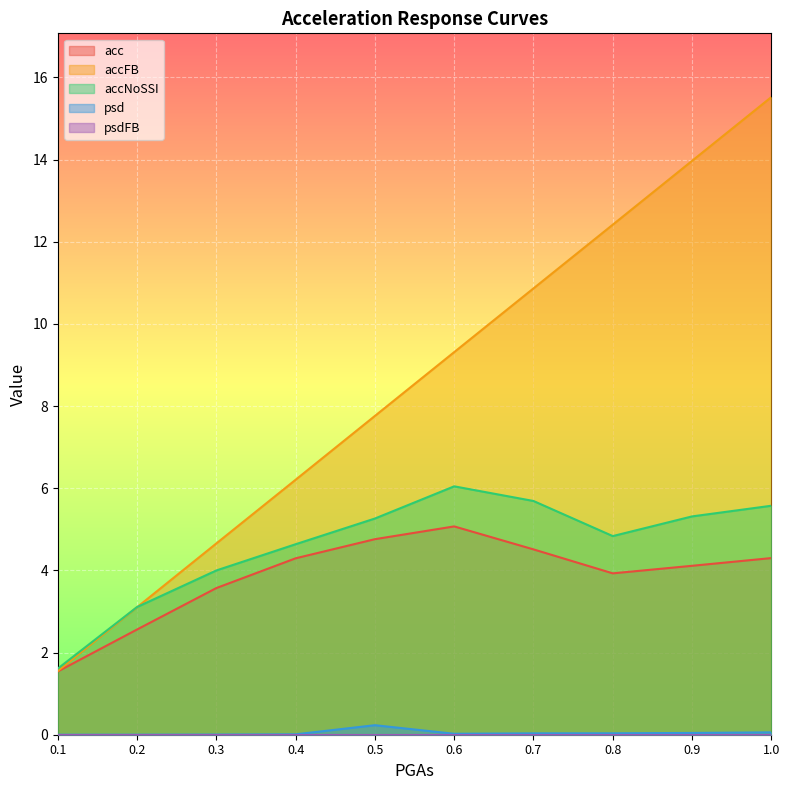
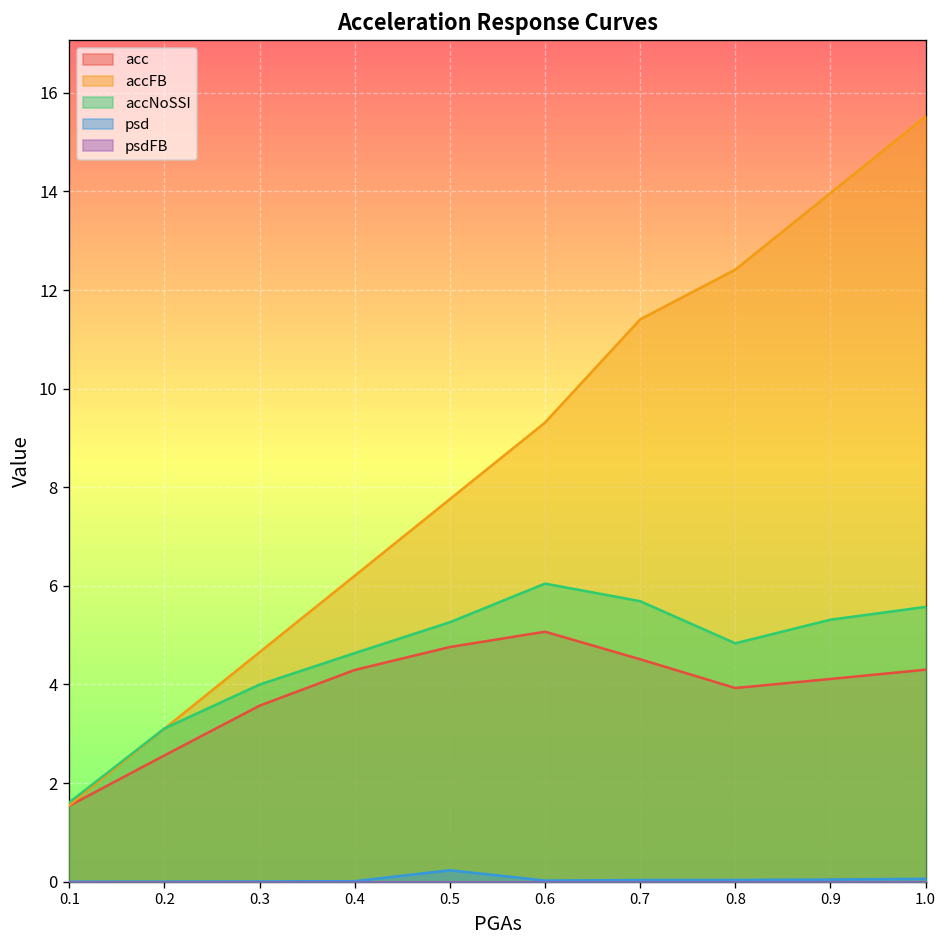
  {
    "acc": {
      "0.2": 2.6,
      "0.3": 3.6,
      "0.4": 4.3,
      "0.5": 4.8,
      "0.6": 5.1,
      "0.7": 4.5,
      "0.8": 3.9,
      "0.9": 4.1,
      "1.0": 4.3
    },
    "accFB": {
      "0.3": 4.7,
      "0.4": 6.2,
      "0.5": 7.8,
      "0.6": 9.3,
-     "0.7": 10.9,
+     "0.7": 11.4,
      "0.8": 12.4,
      "0.9": 14.0,
      "1.0": 15.5
    },
    "accNoSSI": {
      "0.3": 4.0,
      "0.4": 4.6,
      "0.5": 5.3,
      "0.6": 6.0,
      "0.7": 5.7,
      "0.8": 4.8,
      "0.9": 5.3,
      "1.0": 5.6
    },
    "psd": {
      "0.5": 0.2
    },
    "psdFB": {
      "0.5": 0.0
    }
  }
